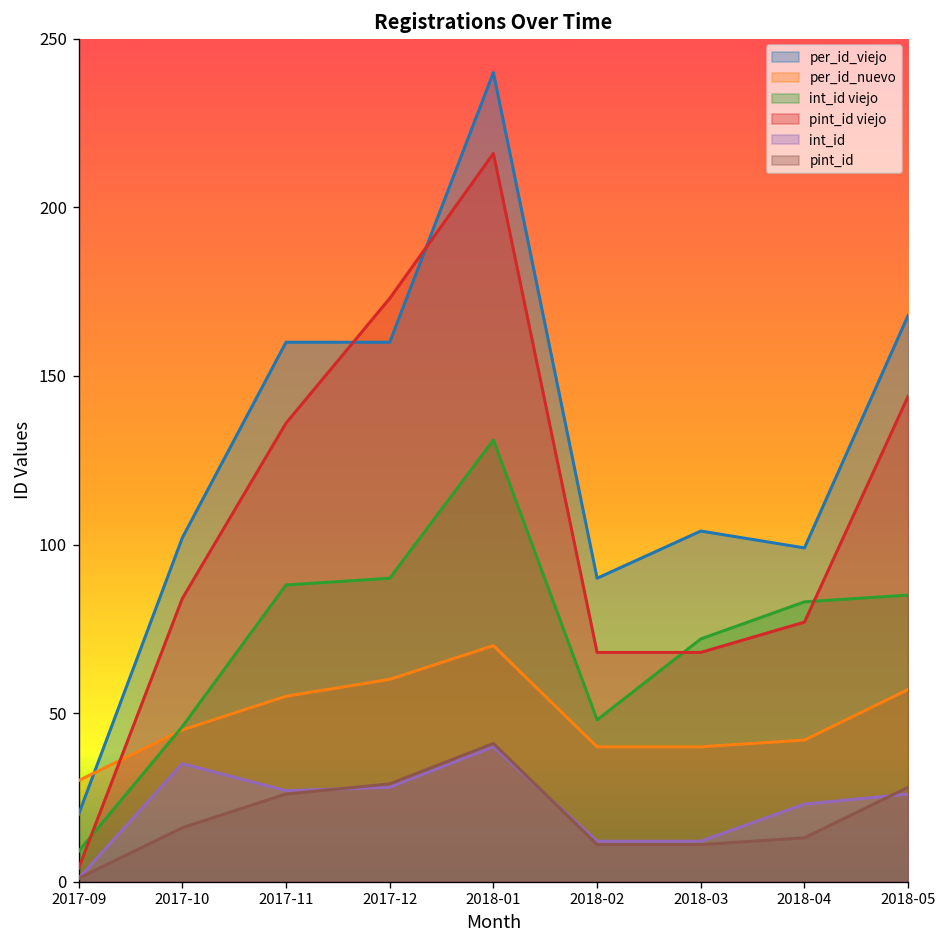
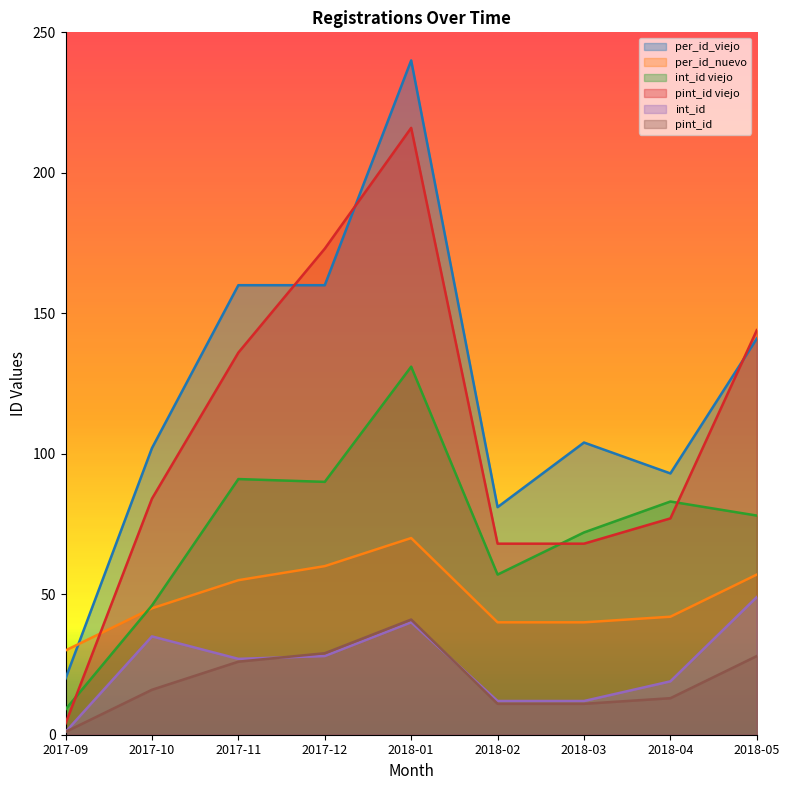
  {
    "per_id_viejo": {
      "2017-09": 20,
      "2017-10": 102,
      "2017-11": 160,
      "2017-12": 160,
      "2018-01": 240,
-     "2018-02": 90,
+     "2018-02": 81,
      "2018-03": 104,
-     "2018-04": 99,
-     "2018-05": 168
+     "2018-04": 93,
+     "2018-05": 141
    },
    "int_id viejo": {
      "2017-09": 9,
      "2017-10": 46,
-     "2017-11": 88,
+     "2017-11": 91,
      "2017-12": 90,
      "2018-01": 131,
-     "2018-02": 48,
+     "2018-02": 57,
      "2018-03": 72,
      "2018-04": 83,
-     "2018-05": 85
+     "2018-05": 78
    },
    "int_id": {
      "2017-10": 35,
      "2017-11": 27,
      "2017-12": 28,
      "2018-01": 40,
      "2018-02": 12,
      "2018-03": 12,
-     "2018-04": 23,
-     "2018-05": 26
+     "2018-04": 19,
+     "2018-05": 49
    }
  }
